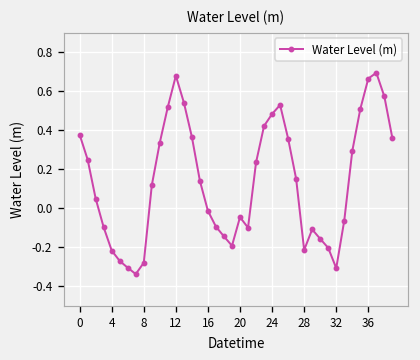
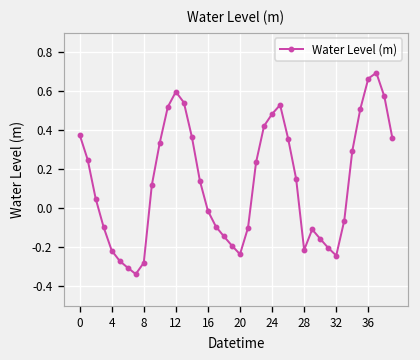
  {
    "0": 0.38,
    "4": -0.22,
    "8": -0.28,
-   "12": 0.68,
+   "12": 0.60,
    "16": -0.01,
-   "20": -0.05,
+   "20": -0.24,
    "24": 0.48,
    "28": -0.21,
-   "32": -0.31,
+   "32": -0.24,
    "36": 0.66
  }
